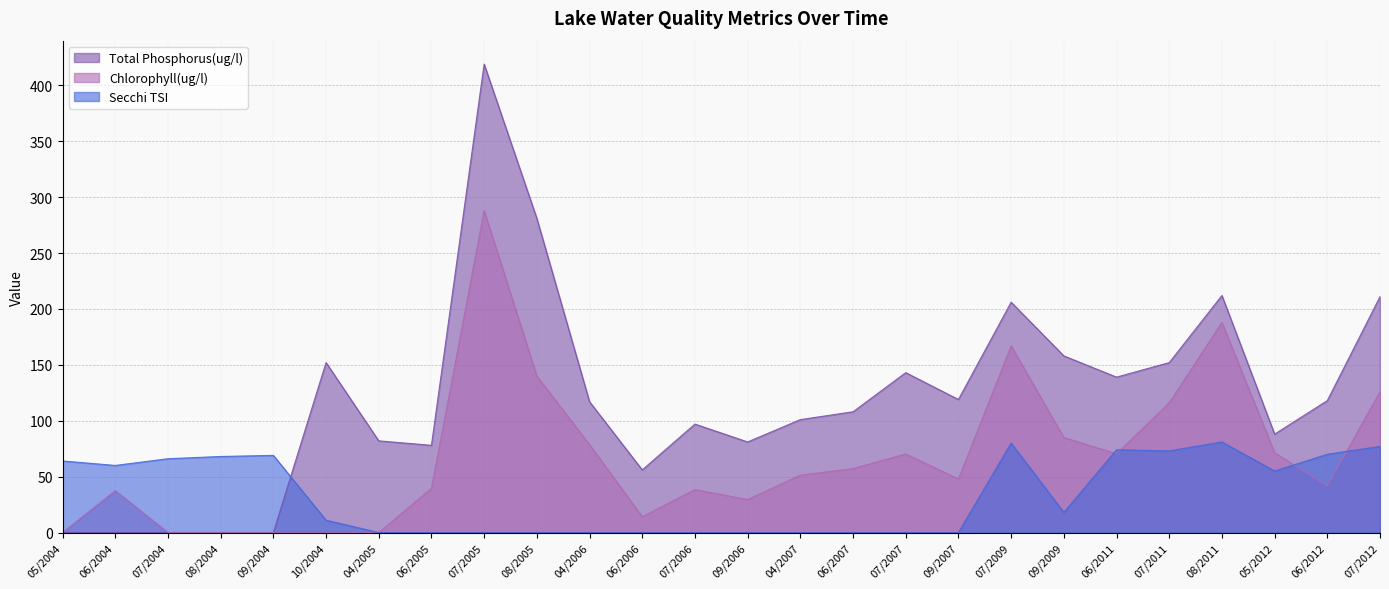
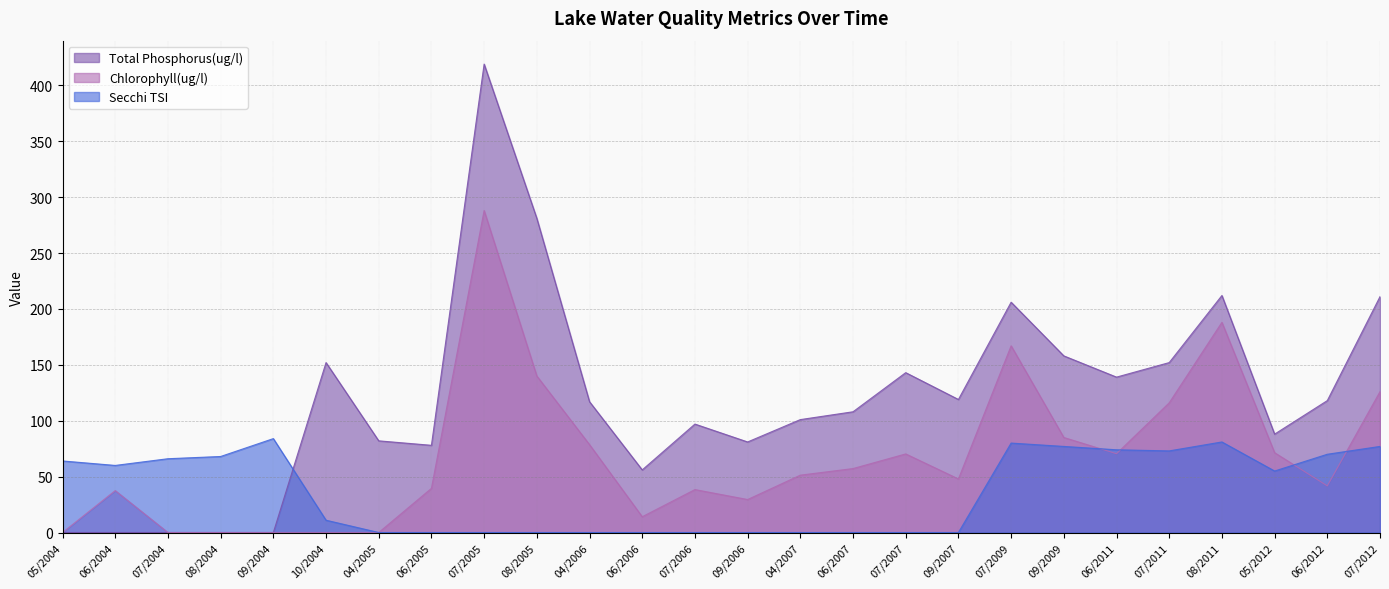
  {
    "Secchi TSI": {
      "05/2004": 64,
      "06/2004": 60,
      "07/2004": 66,
      "08/2004": 68,
-     "09/2004": 69,
+     "09/2004": 84,
      "10/2004": 11,
      "06/2005": 0,
      "07/2005": 0,
      "08/2005": 0,
      "04/2006": 0,
      "06/2006": 0,
      "07/2006": 0,
      "09/2006": 0,
      "04/2007": 0,
      "06/2007": 0,
      "07/2007": 0,
      "09/2007": 0,
      "07/2009": 80,
-     "09/2009": 18,
+     "09/2009": 77,
      "06/2011": 74,
      "07/2011": 73,
      "08/2011": 81,
      "05/2012": 55,
      "06/2012": 70,
      "07/2012": 77
    }
  }
